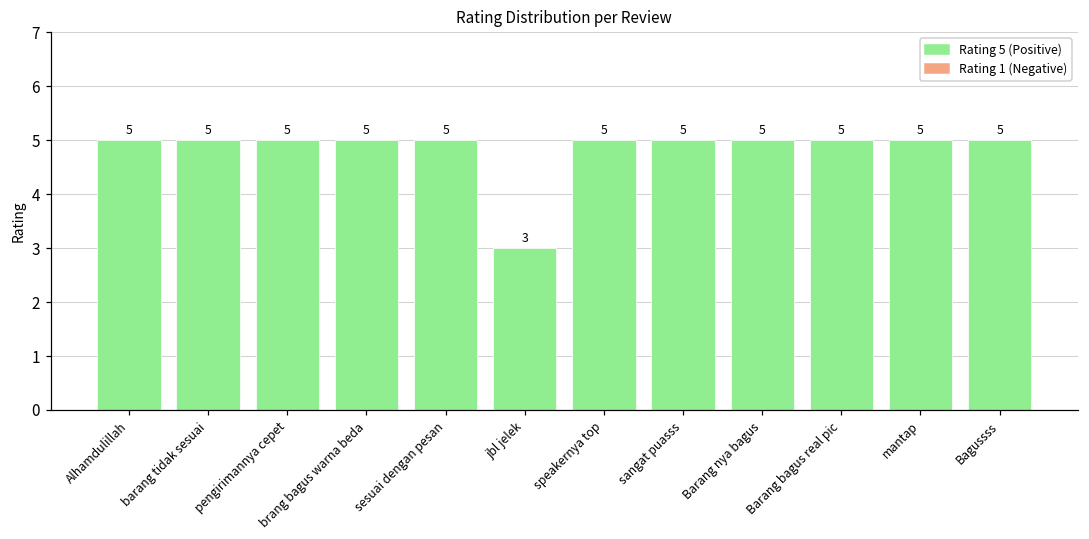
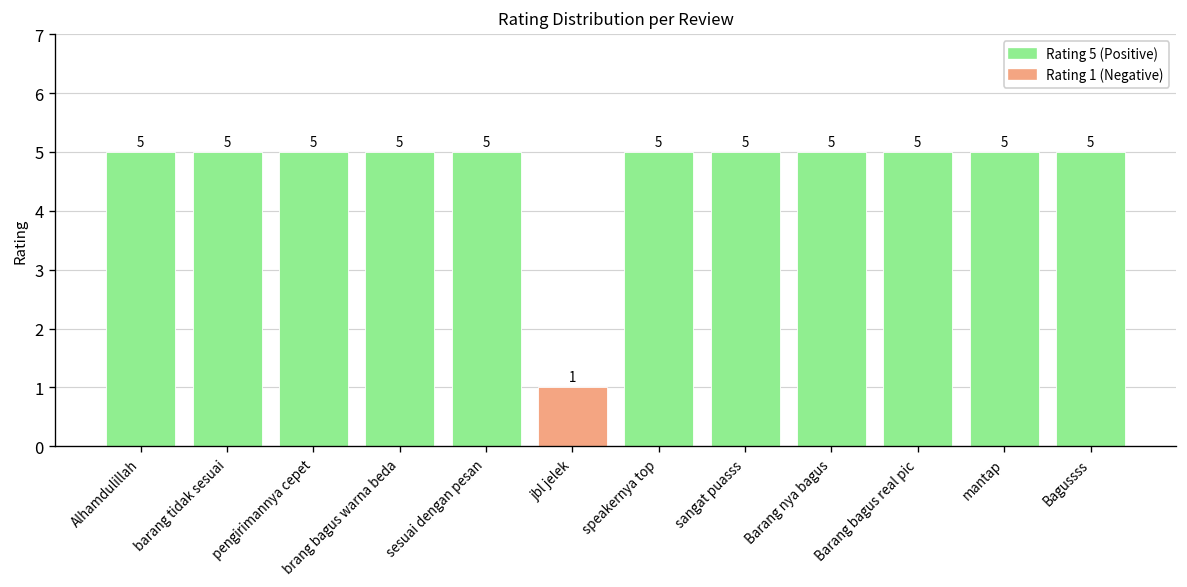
  {
    "Alhamdulillah": 5,
    "barang tidak sesuai": 5,
    "pengirimannya cepet": 5,
    "brang bagus warna beda": 5,
    "sesuai dengan pesan": 5,
-   "jbl jelek": 3,
+   "jbl jelek": 1,
    "speakernya top": 5,
    "sangat puasss": 5,
    "Barang nya bagus": 5,
    "Barang bagus real pic": 5,
    "mantap": 5,
    "Bagussss": 5
  }
